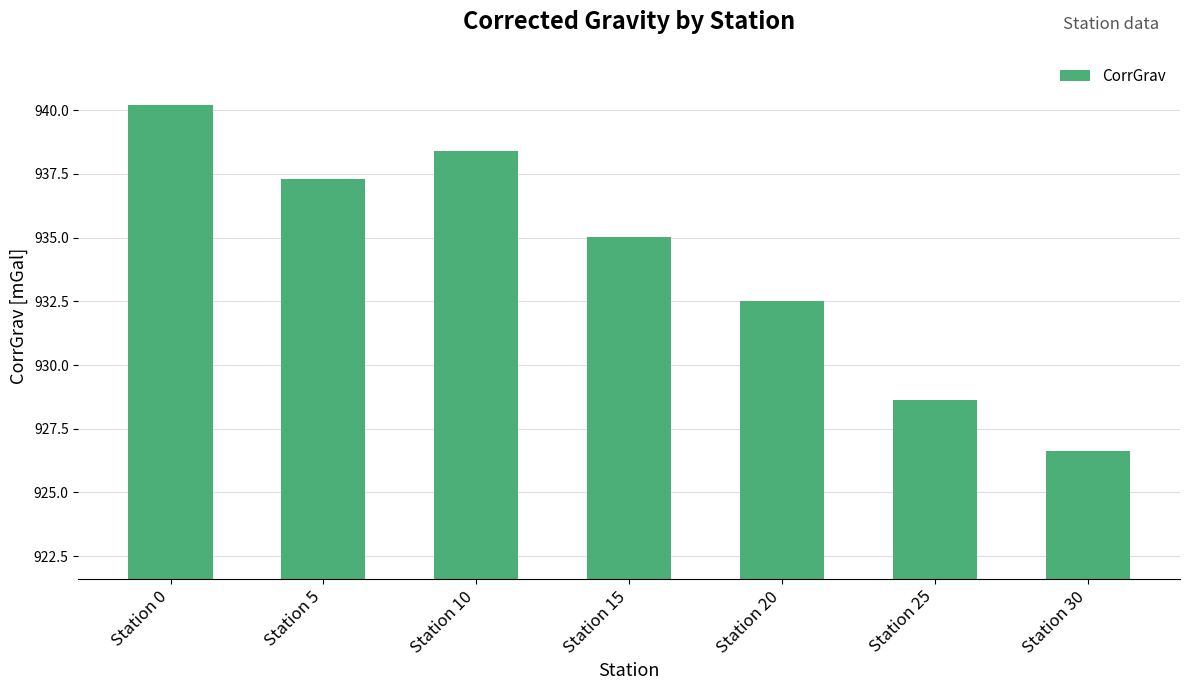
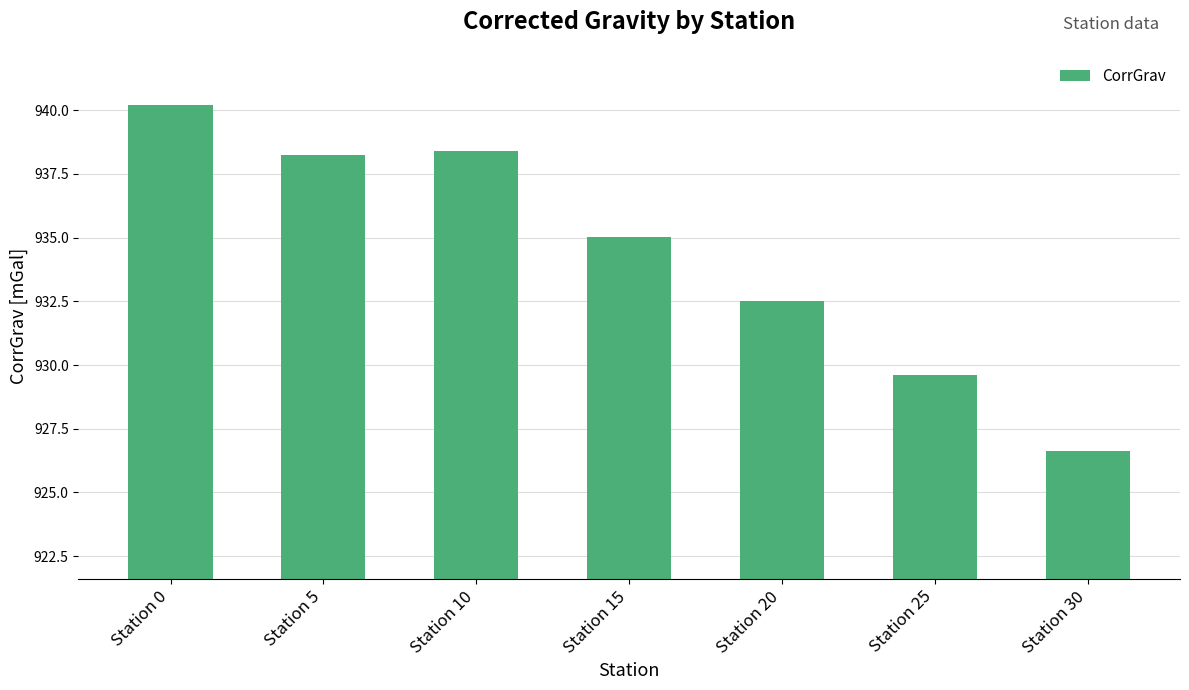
  {
    "Station 0": 940.2,
-   "Station 5": 937.3,
+   "Station 5": 938.3,
    "Station 10": 938.4,
    "Station 15": 935.0,
    "Station 20": 932.5,
-   "Station 25": 928.6,
+   "Station 25": 929.6,
    "Station 30": 926.6
  }
